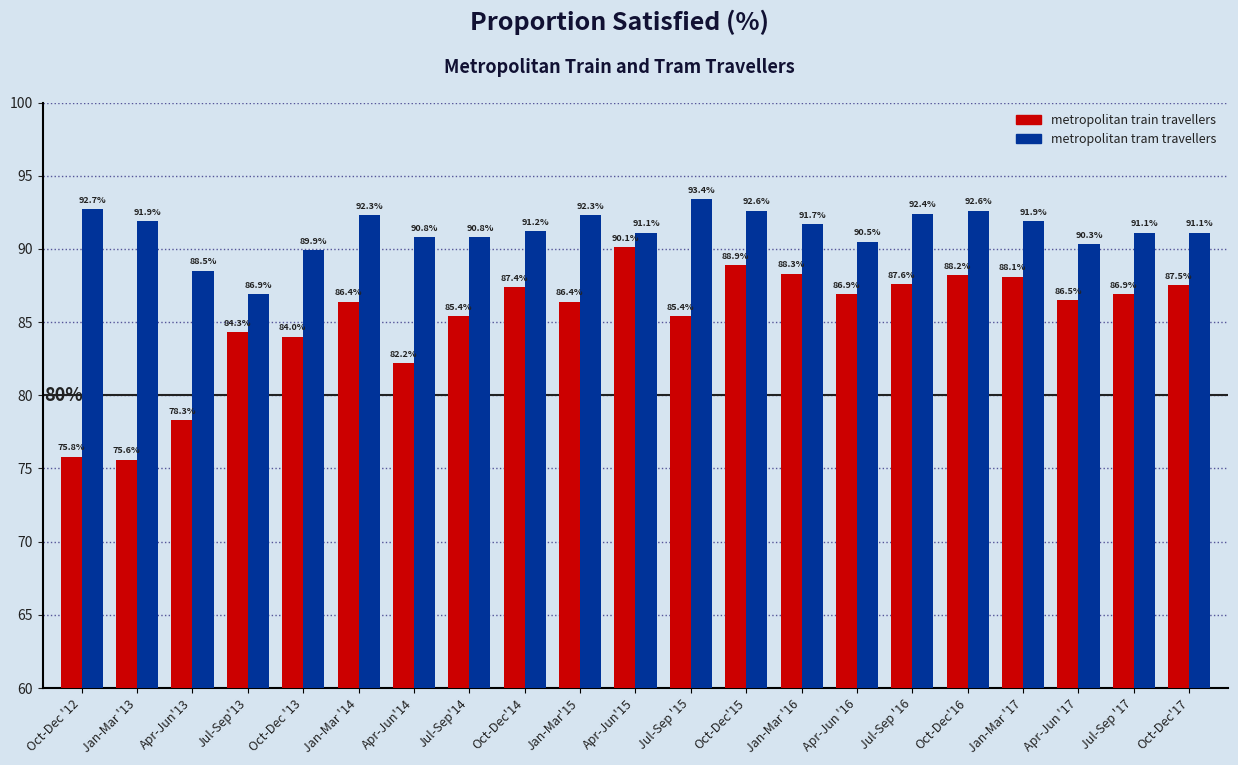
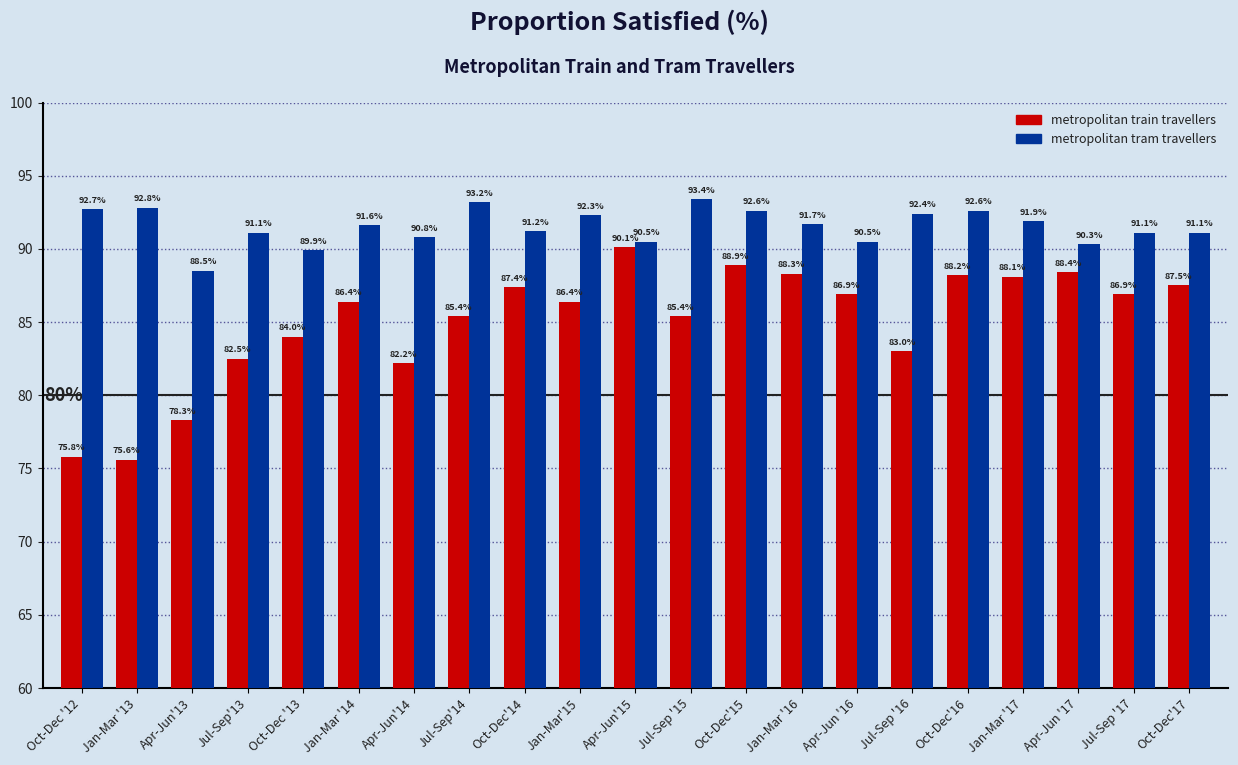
  {
    "metropolitan train travellers": {
      "Oct-Dec '12": "75.8%",
      "Jan-Mar '13": "75.6%",
      "Apr-Jun'13": "78.3%",
-     "Jul-Sep'13": "84.3%",
+     "Jul-Sep'13": "82.5%",
      "Oct-Dec '13": "84.0%",
      "Jan-Mar '14": "86.4%",
      "Apr-Jun'14": "82.2%",
      "Jul-Sep'14": "85.4%",
      "Oct-Dec'14": "87.4%",
      "Jan-Mar'15": "86.4%",
      "Apr-Jun'15": "90.1%",
      "Jul-Sep '15": "85.4%",
      "Oct-Dec'15": "88.9%",
      "Jan-Mar '16": "88.3%",
      "Apr-Jun '16": "86.9%",
-     "Jul-Sep '16": "87.6%",
+     "Jul-Sep '16": "83.0%",
      "Oct-Dec'16": "88.2%",
      "Jan-Mar '17": "88.1%",
-     "Apr-Jun '17": "86.5%",
+     "Apr-Jun '17": "88.4%",
      "Jul-Sep '17": "86.9%",
      "Oct-Dec'17": "87.5%"
    },
    "metropolitan tram travellers": {
      "Oct-Dec '12": "92.7%",
-     "Jan-Mar '13": "91.9%",
+     "Jan-Mar '13": "92.8%",
      "Apr-Jun'13": "88.5%",
-     "Jul-Sep'13": "86.9%",
+     "Jul-Sep'13": "91.1%",
      "Oct-Dec '13": "89.9%",
-     "Jan-Mar '14": "92.3%",
+     "Jan-Mar '14": "91.6%",
      "Apr-Jun'14": "90.8%",
-     "Jul-Sep'14": "90.8%",
+     "Jul-Sep'14": "93.2%",
      "Oct-Dec'14": "91.2%",
      "Jan-Mar'15": "92.3%",
-     "Apr-Jun'15": "91.1%",
+     "Apr-Jun'15": "90.5%",
      "Jul-Sep '15": "93.4%",
      "Oct-Dec'15": "92.6%",
      "Jan-Mar '16": "91.7%",
      "Apr-Jun '16": "90.5%",
      "Jul-Sep '16": "92.4%",
      "Oct-Dec'16": "92.6%",
      "Jan-Mar '17": "91.9%",
      "Apr-Jun '17": "90.3%",
      "Jul-Sep '17": "91.1%",
      "Oct-Dec'17": "91.1%"
    }
  }
